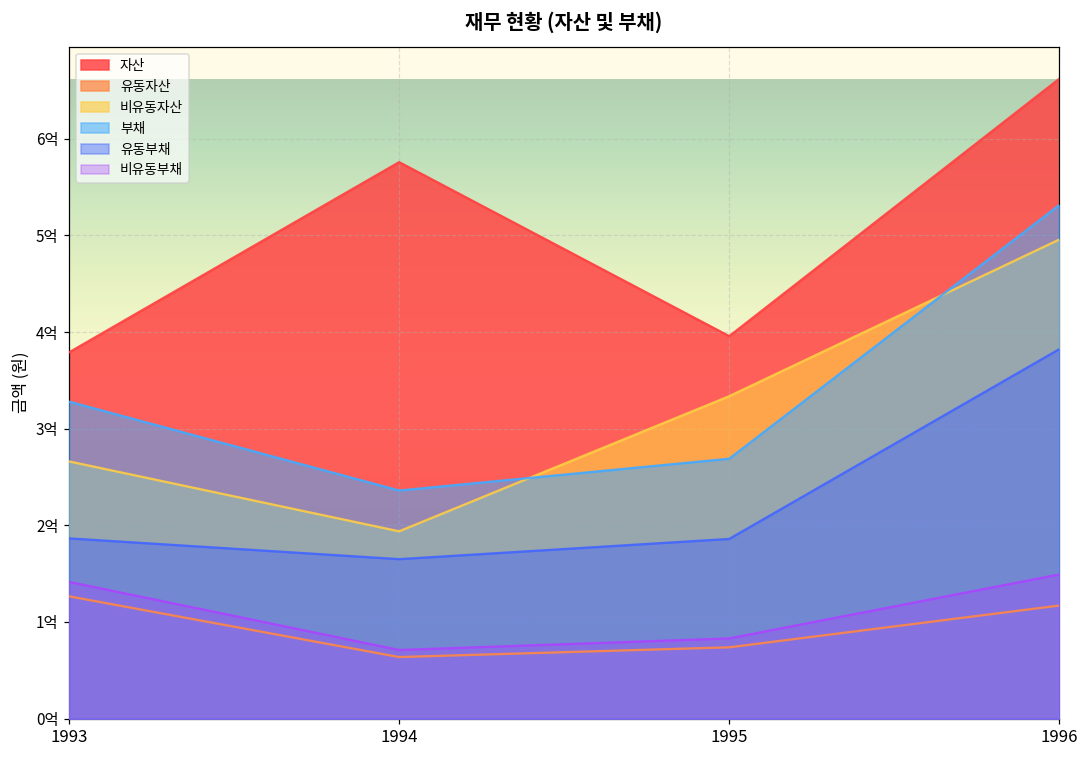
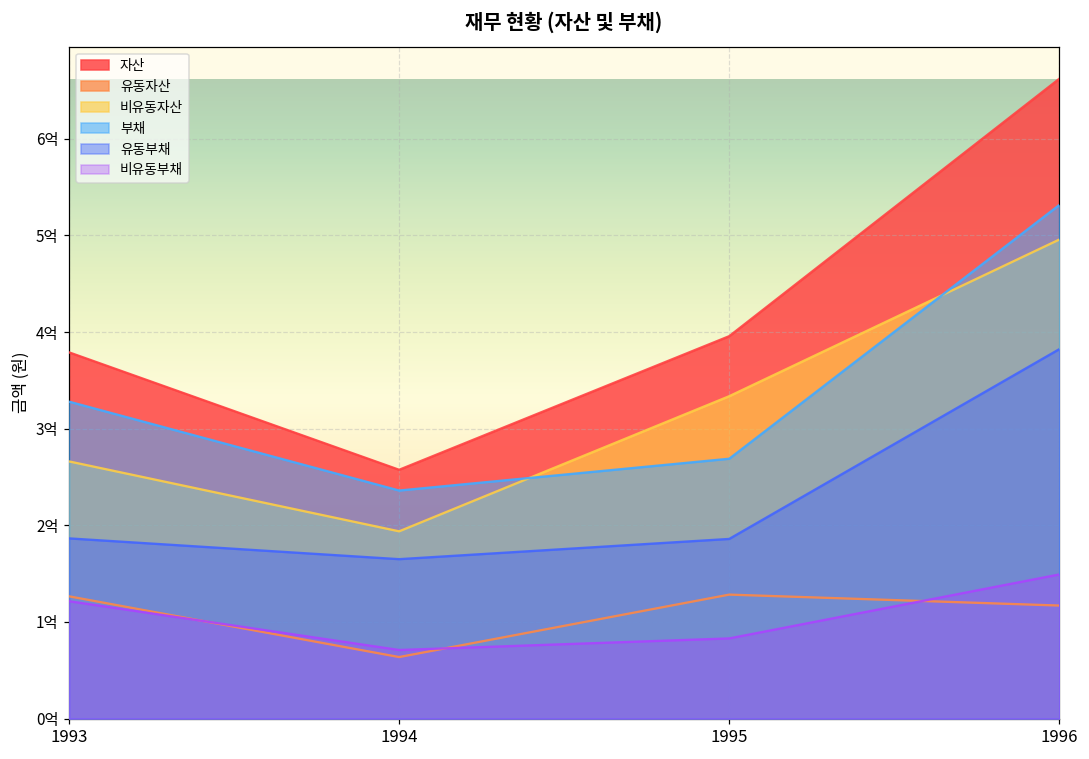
  {
    "자산": {
      "1993": "3.8억",
-     "1994": "5.8억",
+     "1994": "2.6억",
      "1995": "4.0억",
      "1996": "6.6억"
    },
    "유동자산": {
      "1993": "1.3억",
      "1994": "0.6억",
-     "1995": "0.7억",
+     "1995": "1.3억",
      "1996": "1.2억"
    },
    "비유동자산": {
      "1993": "2.7억",
      "1994": "1.9억",
      "1995": "3.3억",
      "1996": "5.0억"
    },
    "비유동부채": {
-     "1993": "1.4억",
+     "1993": "1.2억",
      "1994": "0.7억",
      "1995": "0.8억",
      "1996": "1.5억"
    }
  }
